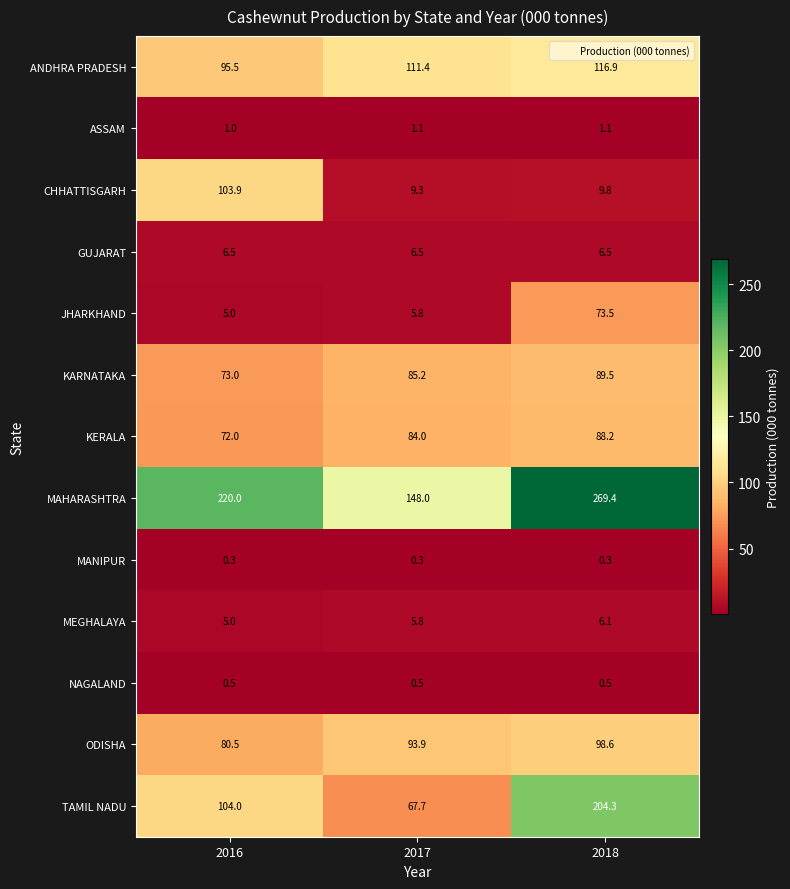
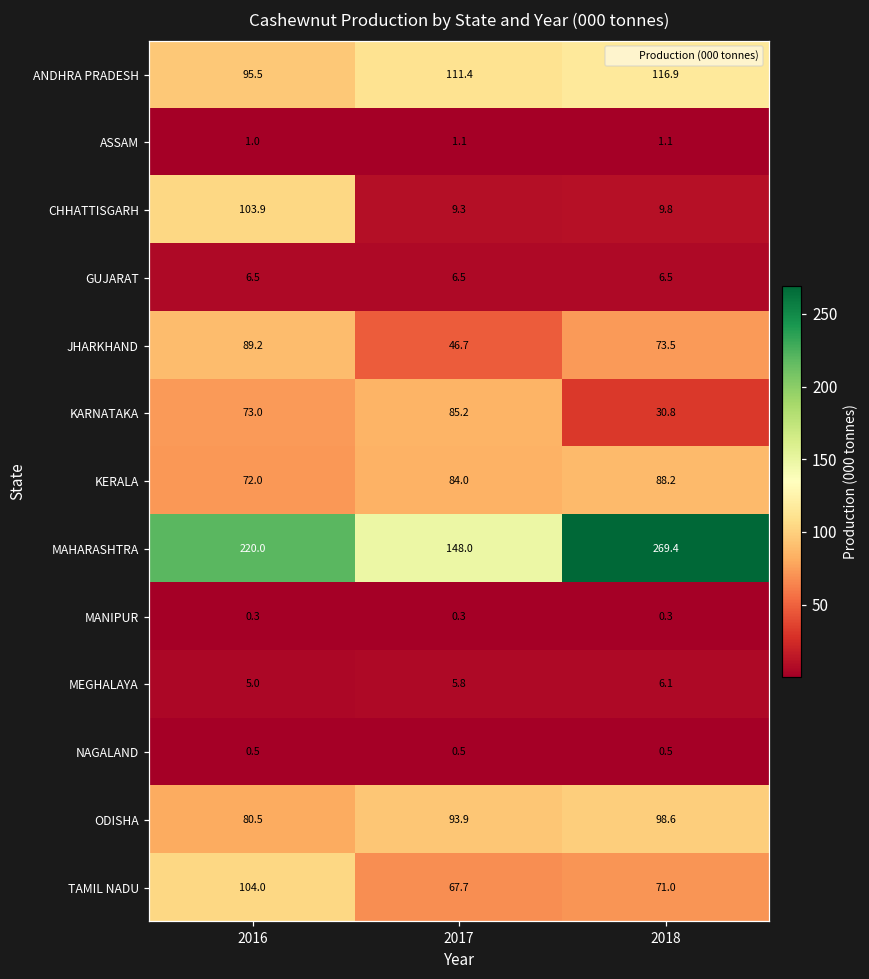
  {
    "ANDHRA PRADESH": {
      "2016": 95.5,
      "2017": 111.4,
      "2018": 116.9
    },
    "ASSAM": {
      "2016": 1.0,
      "2017": 1.1,
      "2018": 1.1
    },
    "CHHATTISGARH": {
      "2016": 103.9,
      "2017": 9.3,
      "2018": 9.8
    },
    "GUJARAT": {
      "2016": 6.5,
      "2017": 6.5,
      "2018": 6.5
    },
    "JHARKHAND": {
-     "2016": 5.0,
-     "2017": 5.8,
+     "2016": 89.2,
+     "2017": 46.7,
      "2018": 73.5
    },
    "KARNATAKA": {
      "2016": 73.0,
      "2017": 85.2,
-     "2018": 89.5
+     "2018": 30.8
    },
    "KERALA": {
      "2016": 72.0,
      "2017": 84.0,
      "2018": 88.2
    },
    "MAHARASHTRA": {
      "2016": 220.0,
      "2017": 148.0,
      "2018": 269.4
    },
    "MANIPUR": {
      "2016": 0.3,
      "2017": 0.3,
      "2018": 0.3
    },
    "MEGHALAYA": {
      "2016": 5.0,
      "2017": 5.8,
      "2018": 6.1
    },
    "NAGALAND": {
      "2016": 0.5,
      "2017": 0.5,
      "2018": 0.5
    },
    "ODISHA": {
      "2016": 80.5,
      "2017": 93.9,
      "2018": 98.6
    },
    "TAMIL NADU": {
      "2016": 104.0,
      "2017": 67.7,
-     "2018": 204.3
+     "2018": 71.0
    }
  }
